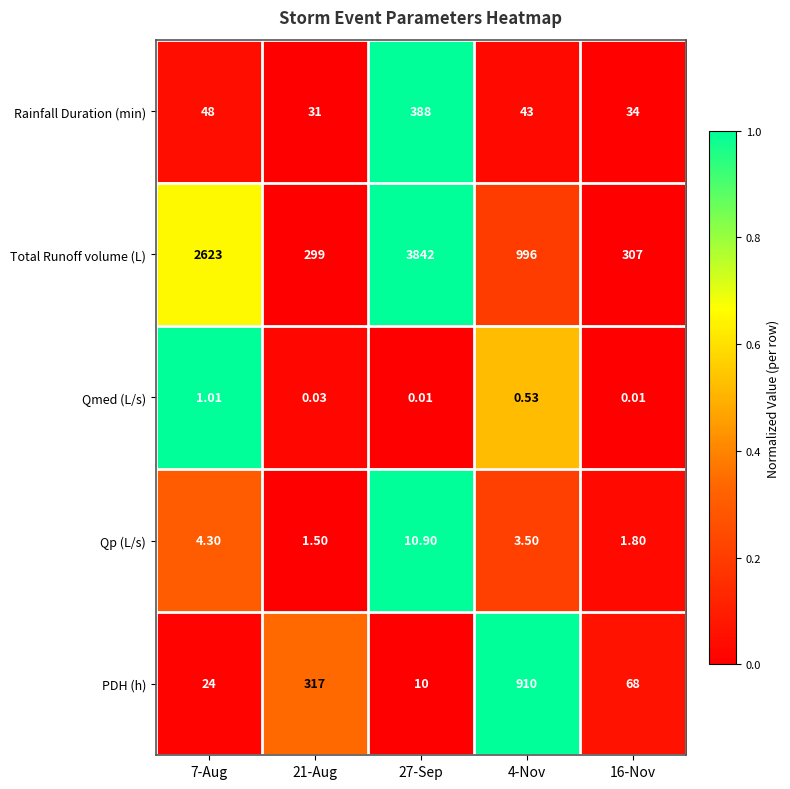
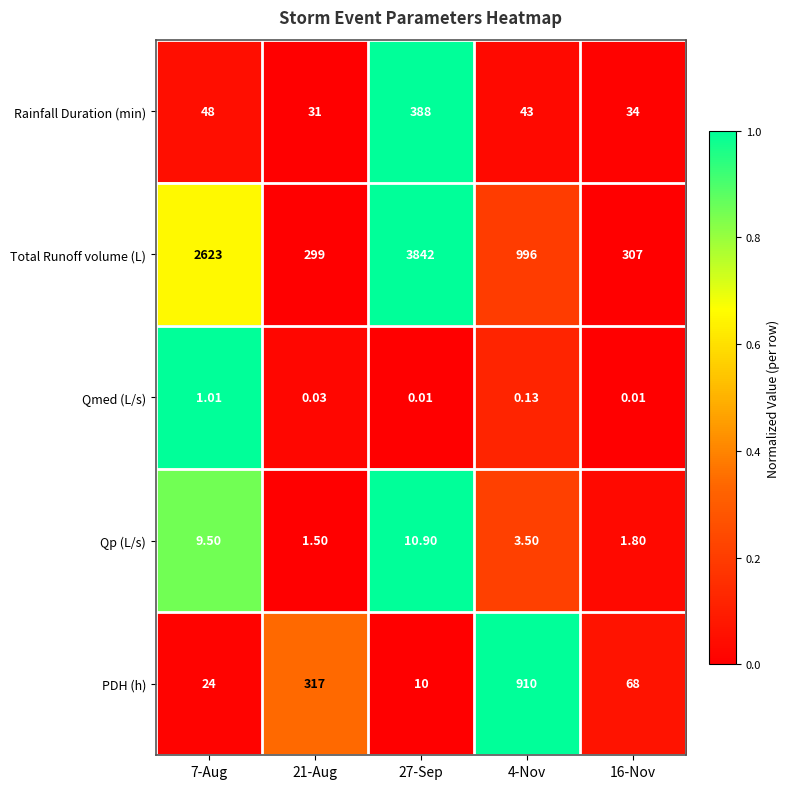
  {
    "Rainfall Duration (min)": {
      "7-Aug": 48,
      "21-Aug": 31,
      "27-Sep": 388,
      "4-Nov": 43,
      "16-Nov": 34
    },
    "Total Runoff volume (L)": {
      "7-Aug": 2623,
      "21-Aug": 299,
      "27-Sep": 3842,
      "4-Nov": 996,
      "16-Nov": 307
    },
    "Qmed (L/s)": {
      "7-Aug": 1.01,
      "21-Aug": 0.03,
      "27-Sep": 0.01,
-     "4-Nov": 0.53,
+     "4-Nov": 0.13,
      "16-Nov": 0.01
    },
    "Qp (L/s)": {
-     "7-Aug": 4.30,
+     "7-Aug": 9.50,
      "21-Aug": 1.50,
      "27-Sep": 10.90,
      "4-Nov": 3.50,
      "16-Nov": 1.80
    },
    "PDH (h)": {
      "7-Aug": 24,
      "21-Aug": 317,
      "27-Sep": 10,
      "4-Nov": 910,
      "16-Nov": 68
    }
  }
